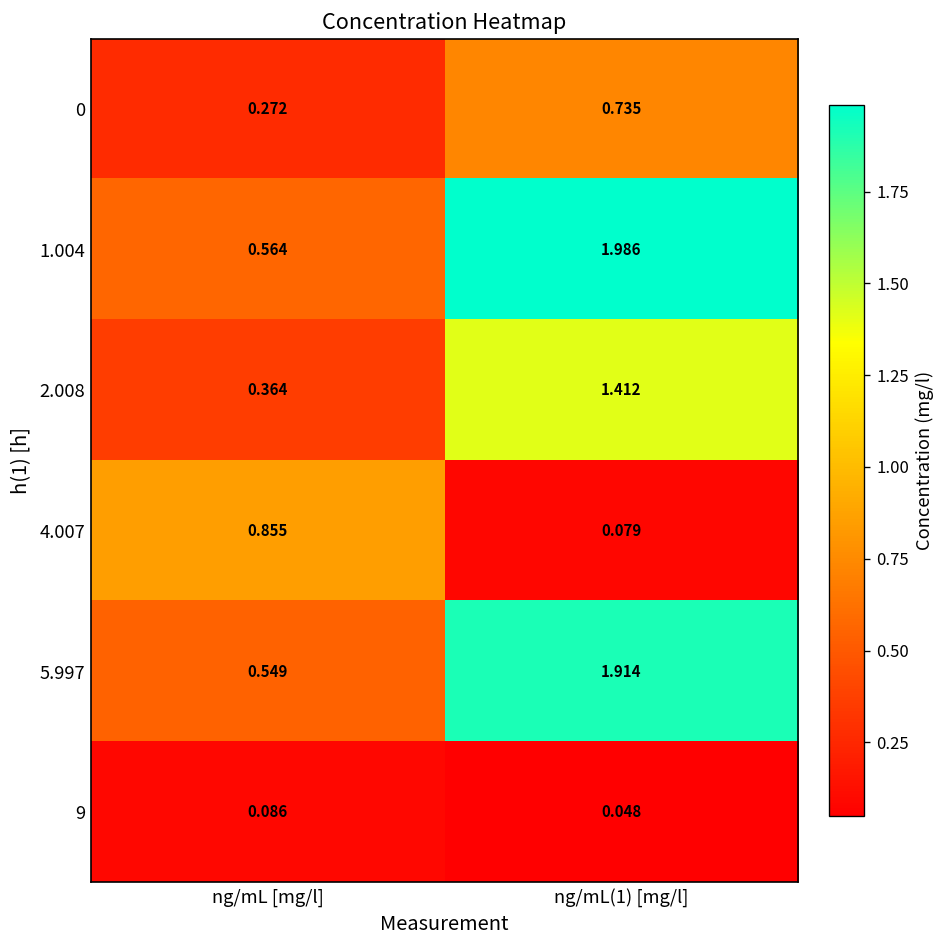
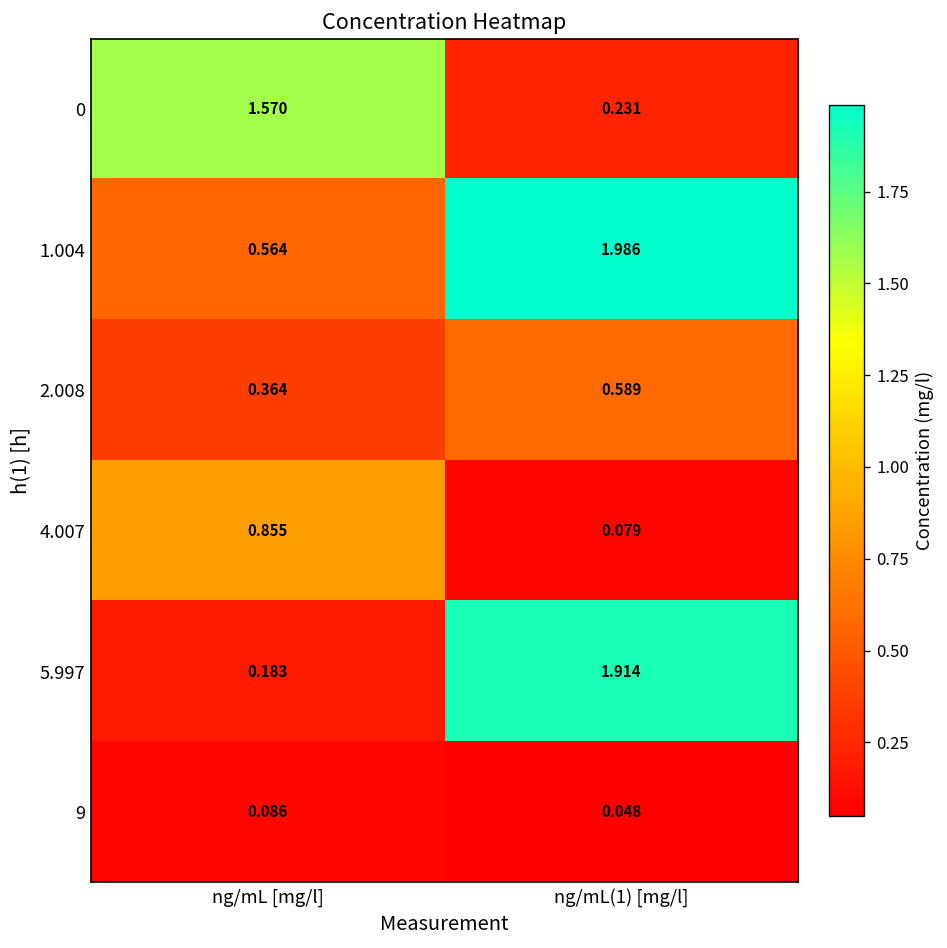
  {
    "0": {
-     "ng/mL [mg/l]": 0.272,
-     "ng/mL(1) [mg/l]": 0.735
+     "ng/mL [mg/l]": 1.570,
+     "ng/mL(1) [mg/l]": 0.231
    },
    "1.004": {
      "ng/mL [mg/l]": 0.564,
      "ng/mL(1) [mg/l]": 1.986
    },
    "2.008": {
      "ng/mL [mg/l]": 0.364,
-     "ng/mL(1) [mg/l]": 1.412
+     "ng/mL(1) [mg/l]": 0.589
    },
    "4.007": {
      "ng/mL [mg/l]": 0.855,
      "ng/mL(1) [mg/l]": 0.079
    },
    "5.997": {
-     "ng/mL [mg/l]": 0.549,
+     "ng/mL [mg/l]": 0.183,
      "ng/mL(1) [mg/l]": 1.914
    },
    "9": {
      "ng/mL [mg/l]": 0.086,
      "ng/mL(1) [mg/l]": 0.048
    }
  }
